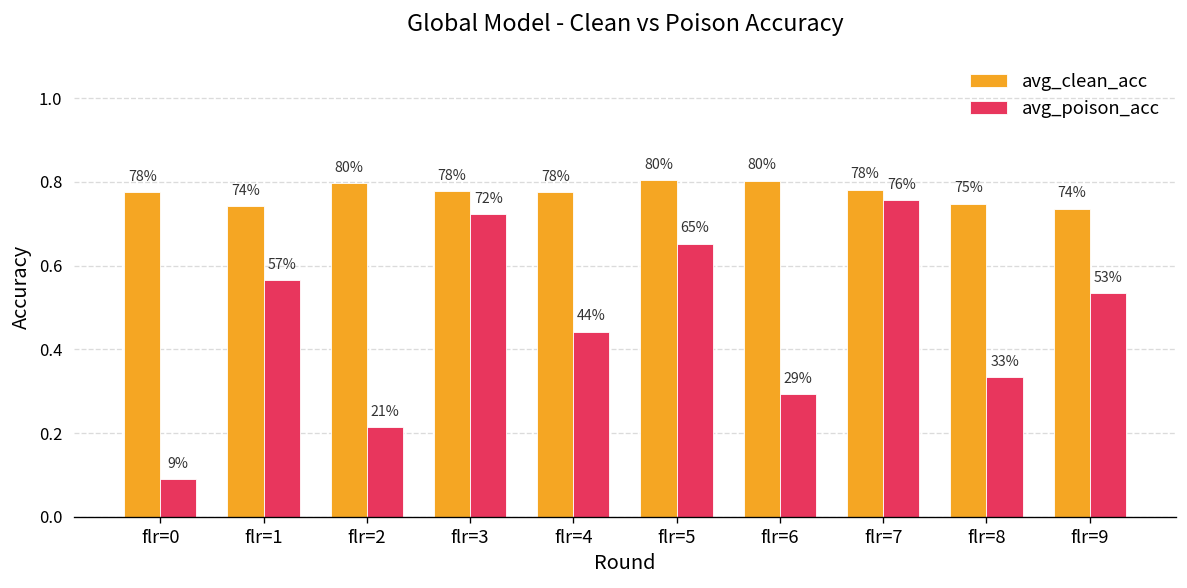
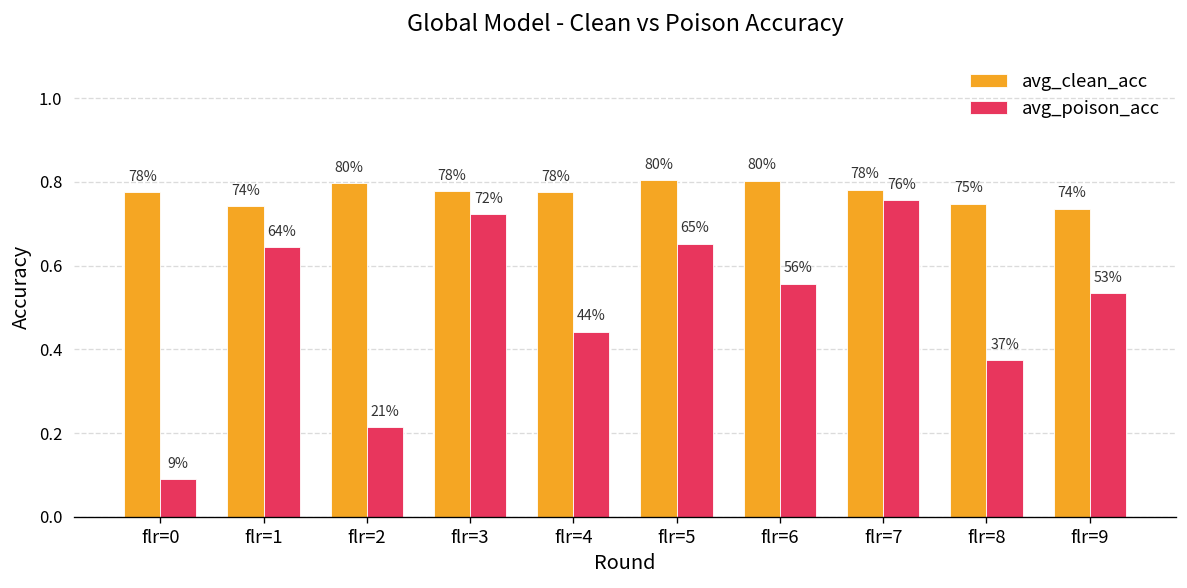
  {
    "avg_clean_acc": {
      "flr=0": "78%",
      "flr=1": "74%",
      "flr=2": "80%",
      "flr=3": "78%",
      "flr=4": "78%",
      "flr=5": "80%",
      "flr=6": "80%",
      "flr=7": "78%",
      "flr=8": "75%",
      "flr=9": "74%"
    },
    "avg_poison_acc": {
      "flr=0": "9%",
-     "flr=1": "57%",
+     "flr=1": "64%",
      "flr=2": "21%",
      "flr=3": "72%",
      "flr=4": "44%",
      "flr=5": "65%",
-     "flr=6": "29%",
+     "flr=6": "56%",
      "flr=7": "76%",
-     "flr=8": "33%",
+     "flr=8": "37%",
      "flr=9": "53%"
    }
  }
